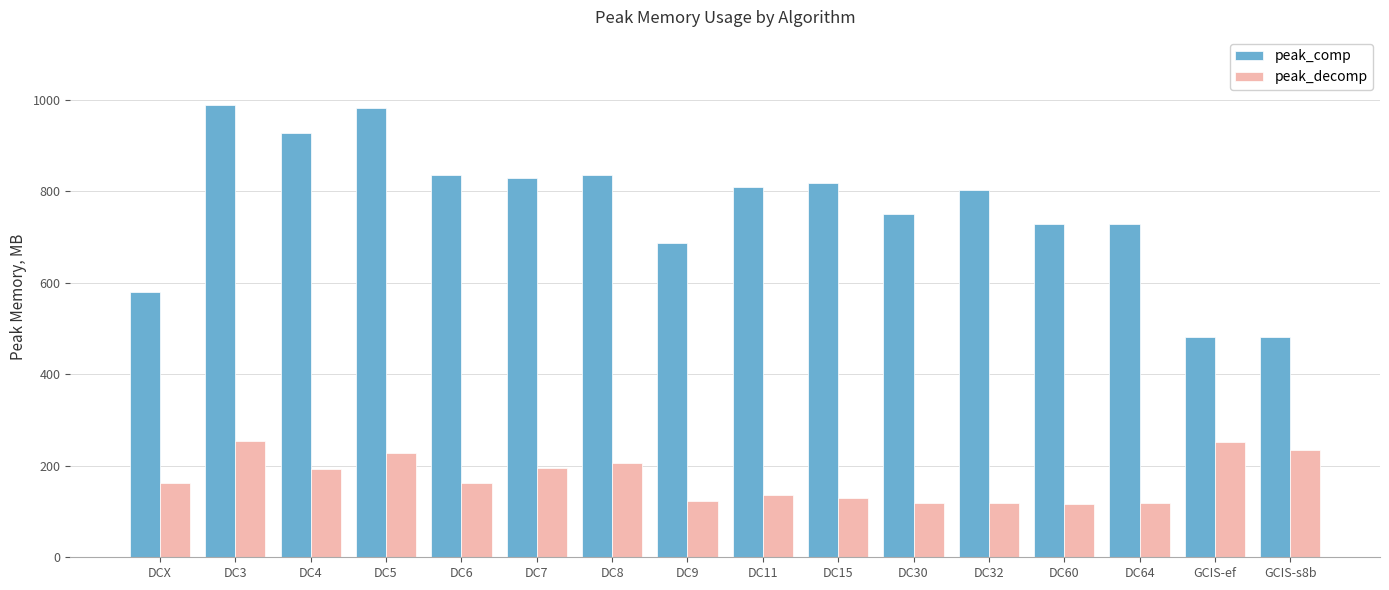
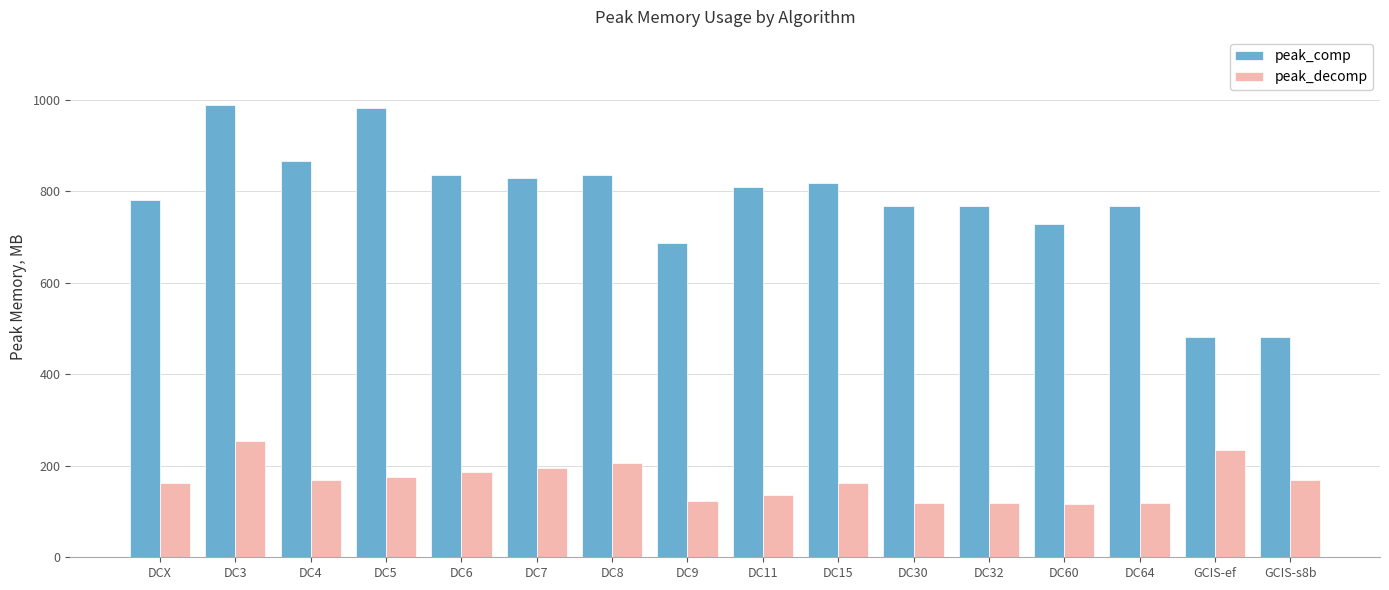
  {
    "peak_comp": {
-     "DCX": 580,
+     "DCX": 780,
      "DC3": 990,
-     "DC4": 930,
+     "DC4": 870,
      "DC5": 980,
      "DC6": 840,
      "DC7": 830,
      "DC8": 830,
      "DC9": 690,
      "DC11": 810,
      "DC15": 820,
-     "DC30": 750,
-     "DC32": 800,
+     "DC30": 770,
+     "DC32": 770,
      "DC60": 730,
-     "DC64": 730,
+     "DC64": 770,
      "GCIS-ef": 480,
      "GCIS-s8b": 480
    },
    "peak_decomp": {
      "DCX": 160,
      "DC3": 250,
-     "DC4": 190,
-     "DC5": 230,
-     "DC6": 160,
+     "DC4": 170,
+     "DC5": 170,
+     "DC6": 190,
      "DC7": 200,
      "DC8": 210,
      "DC9": 120,
      "DC11": 140,
-     "DC15": 130,
+     "DC15": 160,
      "DC30": 120,
      "DC32": 120,
      "DC60": 120,
      "DC64": 120,
-     "GCIS-ef": 250,
-     "GCIS-s8b": 230
+     "GCIS-ef": 230,
+     "GCIS-s8b": 170
    }
  }
